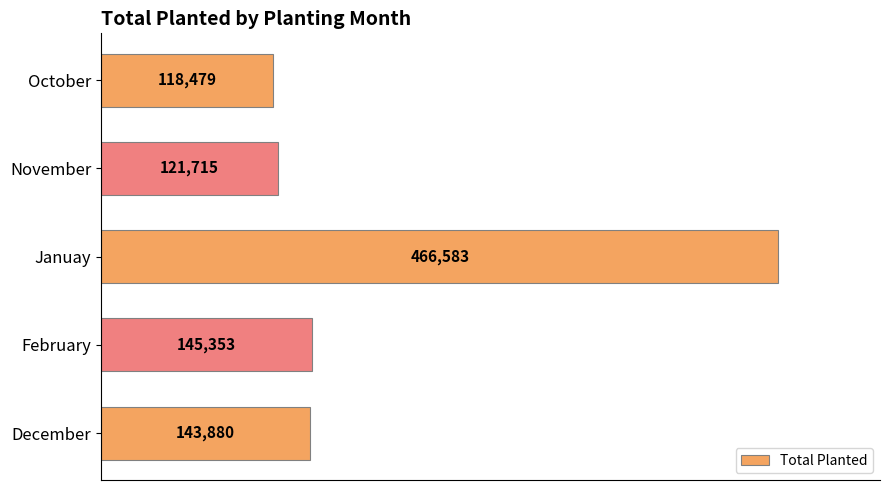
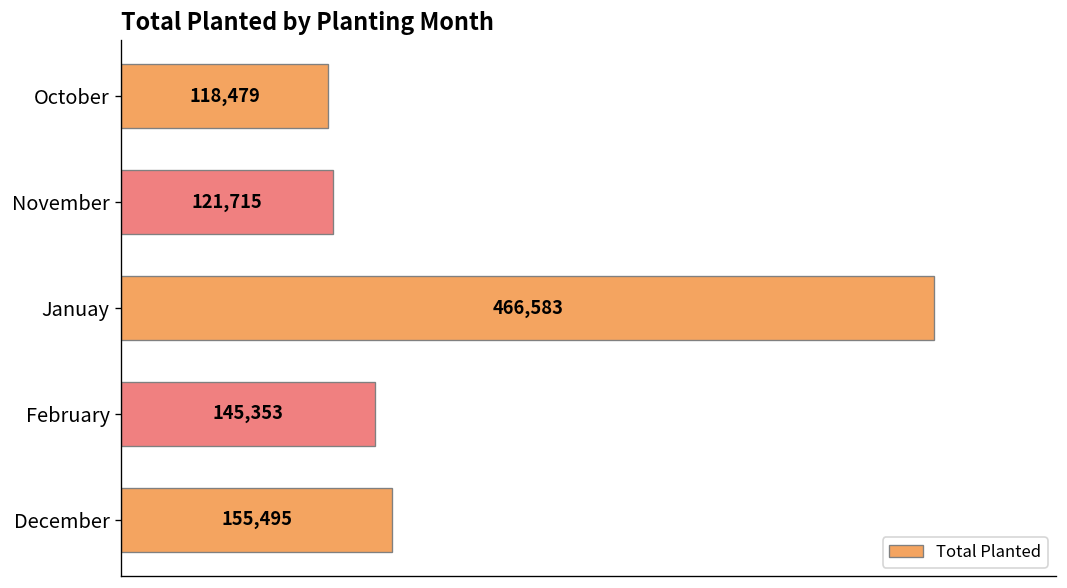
  {
    "October": "118,479",
    "November": "121,715",
    "Januay": "466,583",
    "February": "145,353",
-   "December": "143,880"
+   "December": "155,495"
  }
